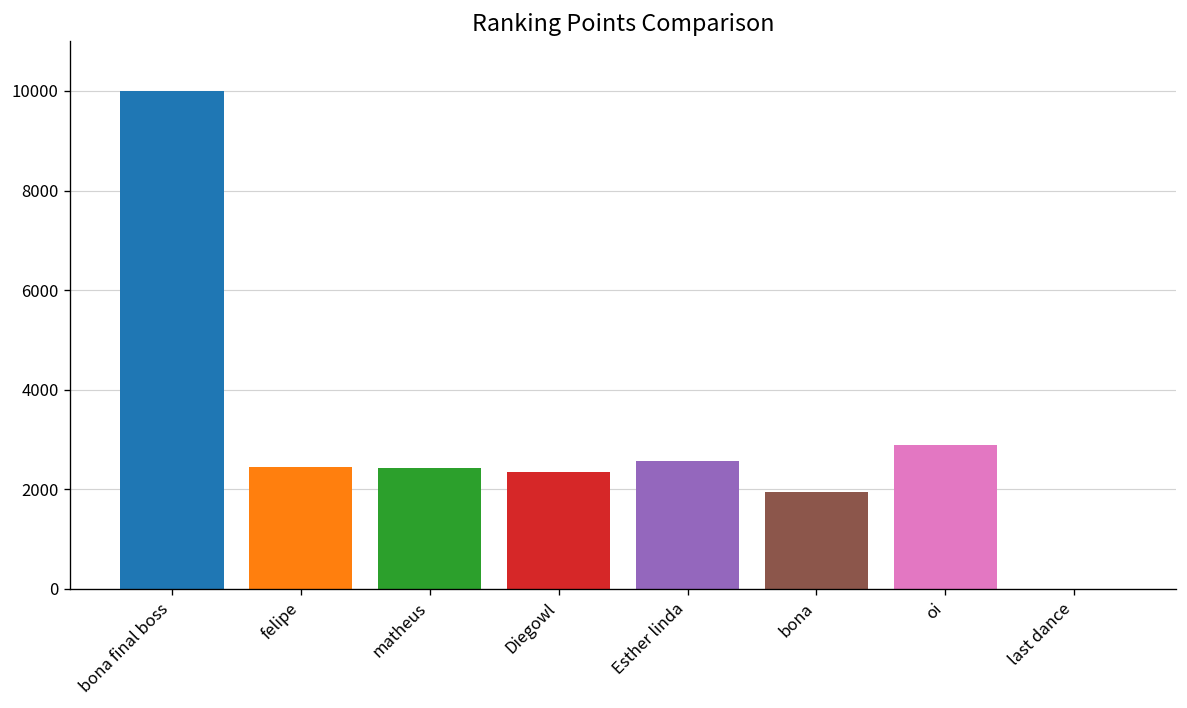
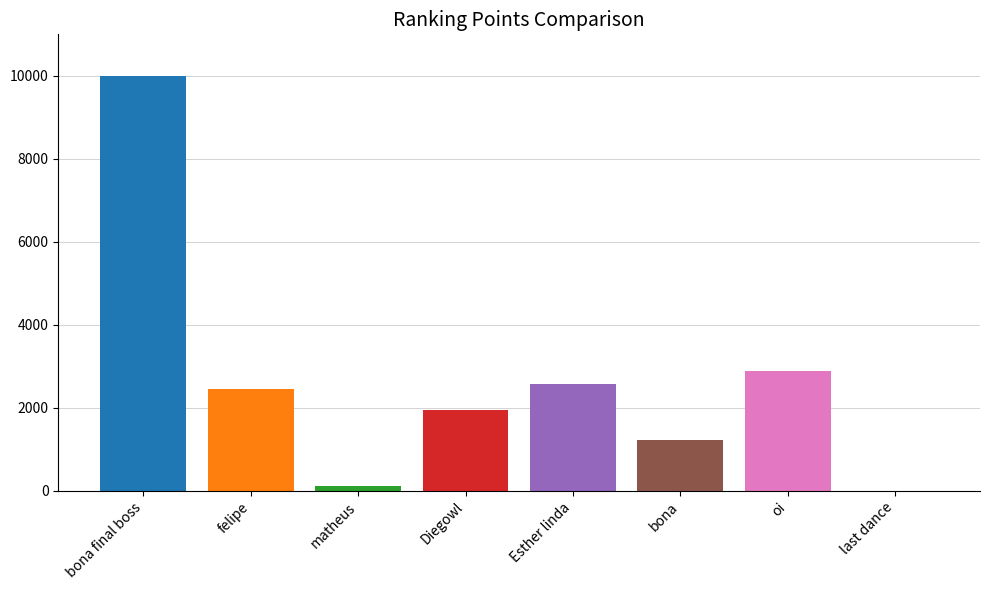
  {
    "bona final boss": 10000,
    "felipe": 2400,
-   "matheus": 2400,
-   "Diegowl": 2300,
+   "matheus": 100,
+   "Diegowl": 1900,
    "Esther linda": 2600,
-   "bona": 2000,
+   "bona": 1200,
    "oi": 2900,
    "last dance": 0
  }
